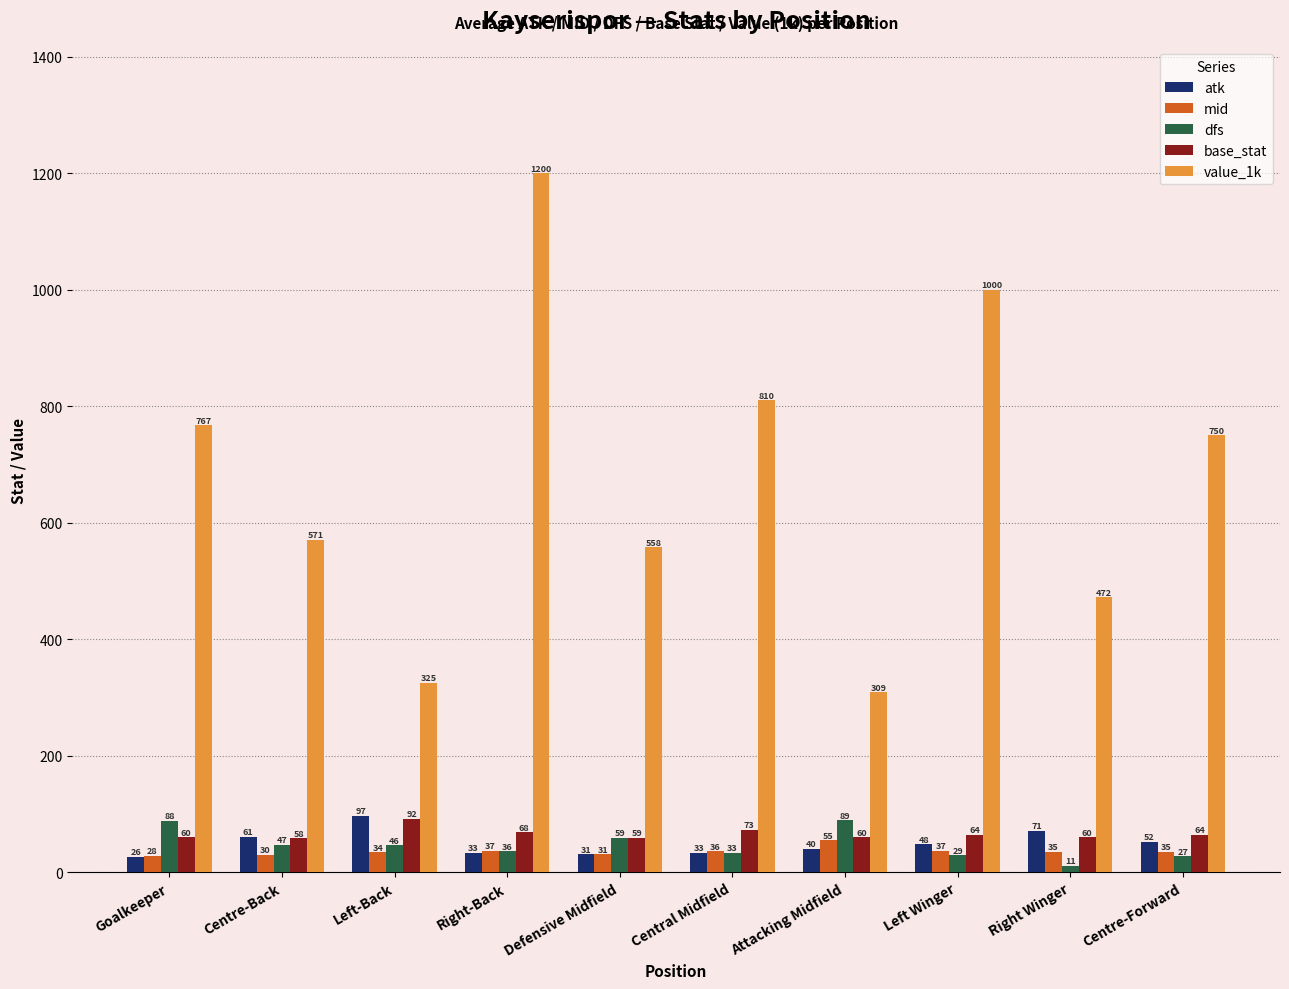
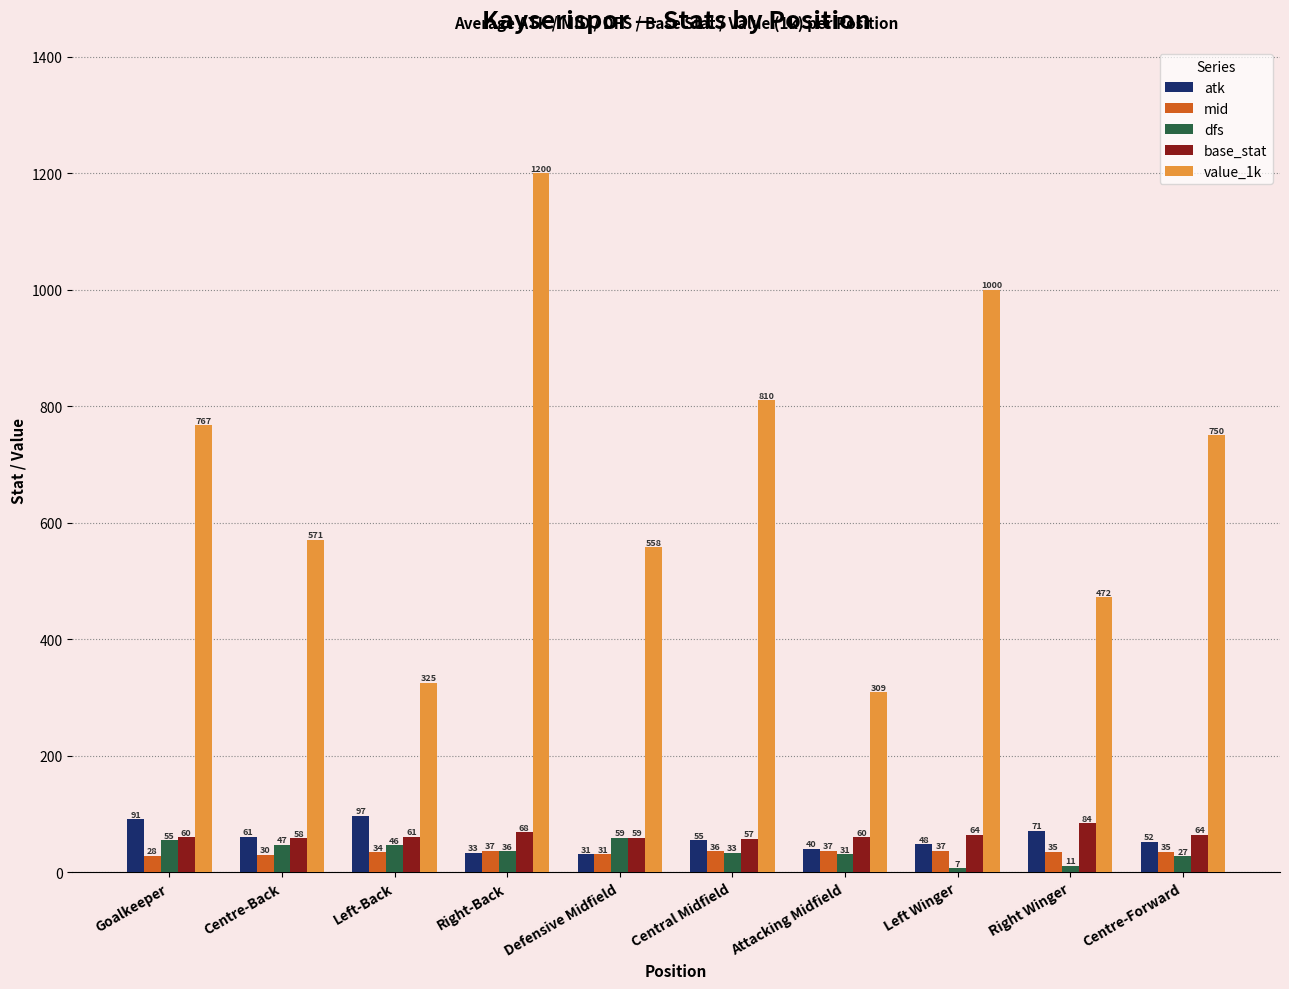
  {
    "atk": {
-     "Goalkeeper": 26,
+     "Goalkeeper": 91,
      "Centre-Back": 61,
      "Left-Back": 97,
      "Right-Back": 33,
      "Defensive Midfield": 31,
-     "Central Midfield": 33,
+     "Central Midfield": 55,
      "Attacking Midfield": 40,
      "Left Winger": 48,
      "Right Winger": 71,
      "Centre-Forward": 52
    },
    "mid": {
      "Goalkeeper": 28,
      "Centre-Back": 30,
      "Left-Back": 34,
      "Right-Back": 37,
      "Defensive Midfield": 31,
      "Central Midfield": 36,
-     "Attacking Midfield": 55,
+     "Attacking Midfield": 37,
      "Left Winger": 37,
      "Right Winger": 35,
      "Centre-Forward": 35
    },
    "dfs": {
-     "Goalkeeper": 88,
+     "Goalkeeper": 55,
      "Centre-Back": 47,
      "Left-Back": 46,
      "Right-Back": 36,
      "Defensive Midfield": 59,
      "Central Midfield": 33,
-     "Attacking Midfield": 89,
-     "Left Winger": 29,
+     "Attacking Midfield": 31,
+     "Left Winger": 7,
      "Right Winger": 11,
      "Centre-Forward": 27
    },
    "base_stat": {
      "Goalkeeper": 60,
      "Centre-Back": 58,
-     "Left-Back": 92,
+     "Left-Back": 61,
      "Right-Back": 68,
      "Defensive Midfield": 59,
-     "Central Midfield": 73,
+     "Central Midfield": 57,
      "Attacking Midfield": 60,
      "Left Winger": 64,
-     "Right Winger": 60,
+     "Right Winger": 84,
      "Centre-Forward": 64
    },
    "value_1k": {
      "Goalkeeper": 767,
      "Centre-Back": 571,
      "Left-Back": 325,
      "Right-Back": 1200,
      "Defensive Midfield": 558,
      "Central Midfield": 810,
      "Attacking Midfield": 309,
      "Left Winger": 1000,
      "Right Winger": 472,
      "Centre-Forward": 750
    }
  }
